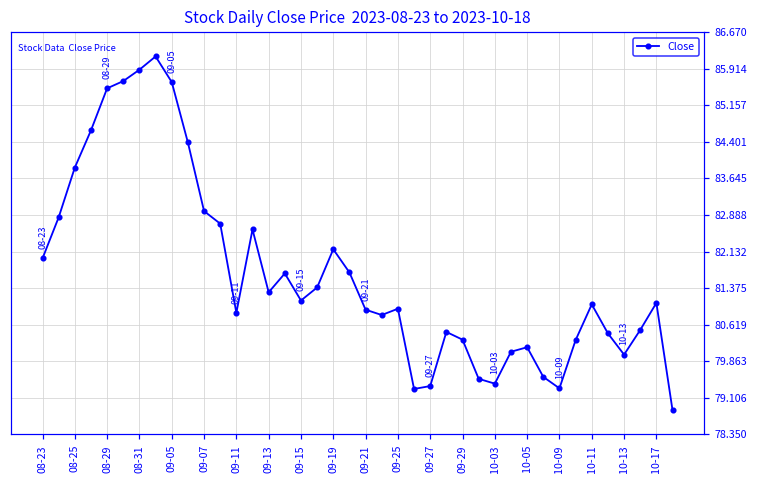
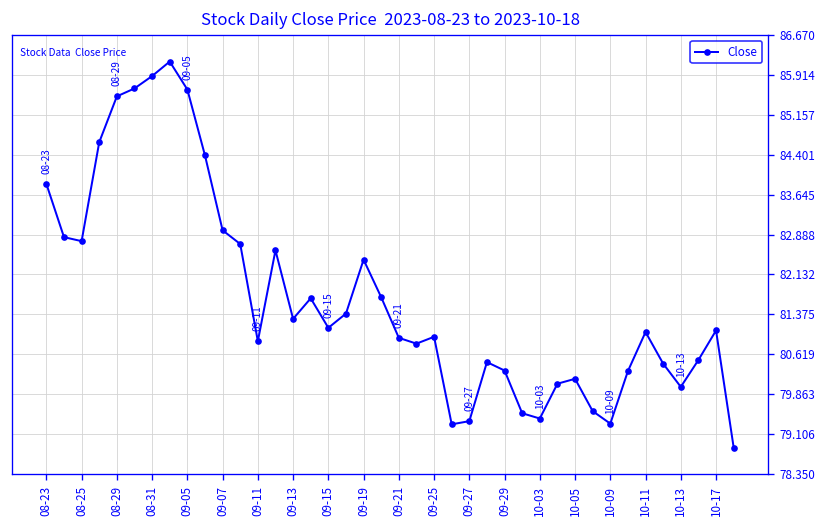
  {
-   "08-23": 82.0,
-   "08-25": 83.9,
+   "08-23": 83.8,
+   "08-25": 82.8,
    "08-31": 85.9,
    "09-07": 83.0,
    "09-13": 81.3,
-   "09-19": 82.2,
+   "09-19": 82.4,
    "09-25": 80.9,
    "09-29": 80.3,
    "10-05": 80.2,
    "10-11": 81.0,
    "10-17": 81.1
  }
